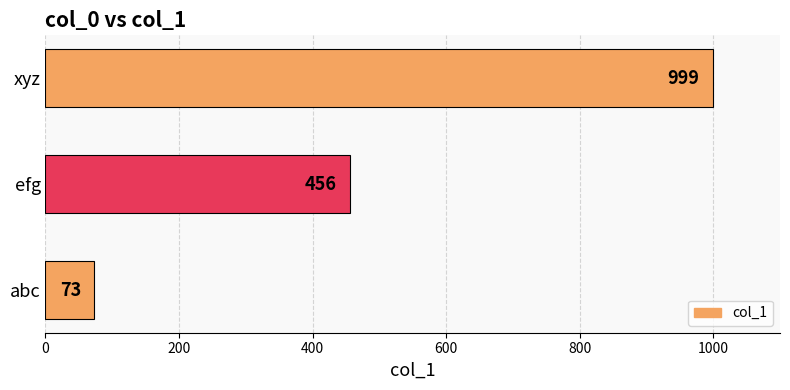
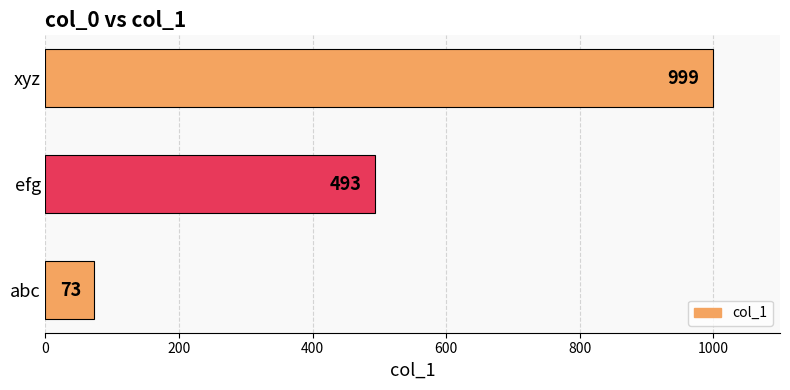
  {
    "xyz": 999,
-   "efg": 456,
+   "efg": 493,
    "abc": 73
  }
